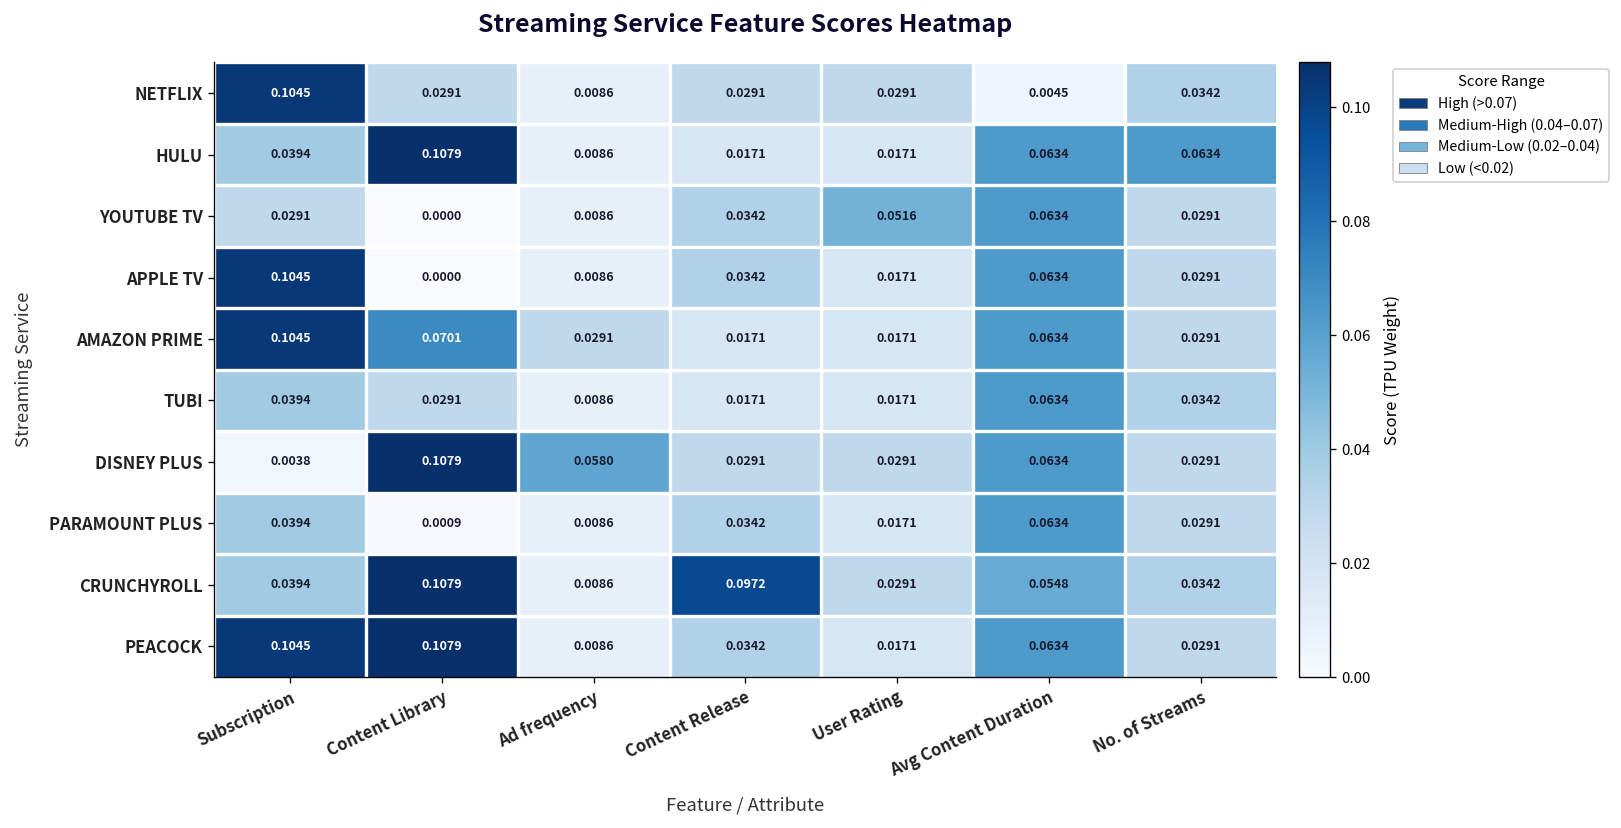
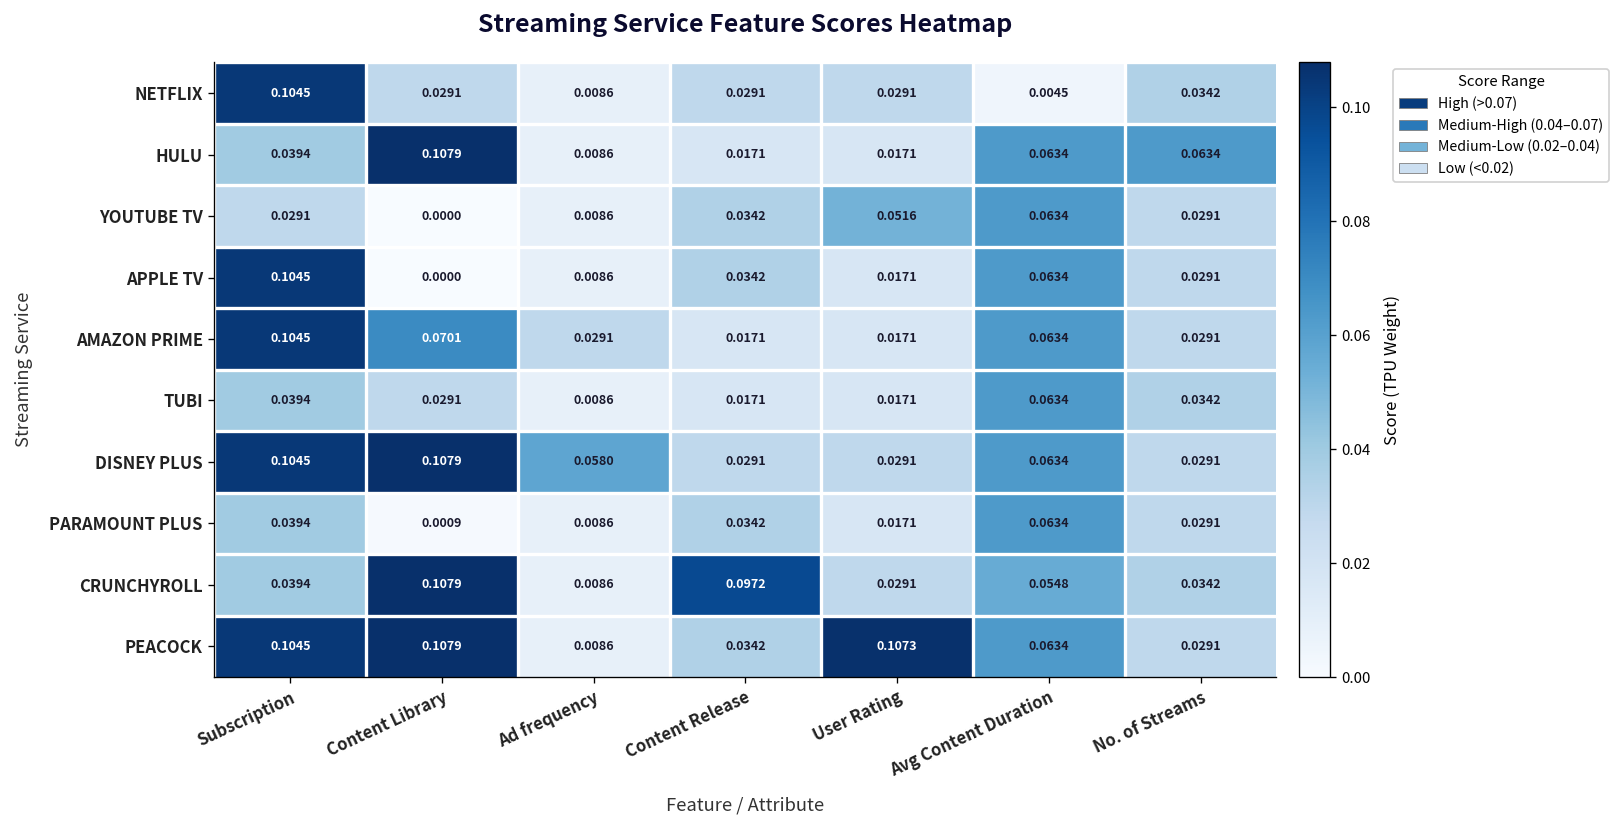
  {
    "NETFLIX": {
      "Subscription": 0.1045,
      "Content Library": 0.0291,
      "Ad frequency": 0.0086,
      "Content Release": 0.0291,
      "User Rating": 0.0291,
      "Avg Content Duration": 0.0045,
      "No. of Streams": 0.0342
    },
    "HULU": {
      "Subscription": 0.0394,
      "Content Library": 0.1079,
      "Ad frequency": 0.0086,
      "Content Release": 0.0171,
      "User Rating": 0.0171,
      "Avg Content Duration": 0.0634,
      "No. of Streams": 0.0634
    },
    "YOUTUBE TV": {
      "Subscription": 0.0291,
      "Content Library": 0.0000,
      "Ad frequency": 0.0086,
      "Content Release": 0.0342,
      "User Rating": 0.0516,
      "Avg Content Duration": 0.0634,
      "No. of Streams": 0.0291
    },
    "APPLE TV": {
      "Subscription": 0.1045,
      "Content Library": 0.0000,
      "Ad frequency": 0.0086,
      "Content Release": 0.0342,
      "User Rating": 0.0171,
      "Avg Content Duration": 0.0634,
      "No. of Streams": 0.0291
    },
    "AMAZON PRIME": {
      "Subscription": 0.1045,
      "Content Library": 0.0701,
      "Ad frequency": 0.0291,
      "Content Release": 0.0171,
      "User Rating": 0.0171,
      "Avg Content Duration": 0.0634,
      "No. of Streams": 0.0291
    },
    "TUBI": {
      "Subscription": 0.0394,
      "Content Library": 0.0291,
      "Ad frequency": 0.0086,
      "Content Release": 0.0171,
      "User Rating": 0.0171,
      "Avg Content Duration": 0.0634,
      "No. of Streams": 0.0342
    },
    "DISNEY PLUS": {
-     "Subscription": 0.0038,
+     "Subscription": 0.1045,
      "Content Library": 0.1079,
      "Ad frequency": 0.0580,
      "Content Release": 0.0291,
      "User Rating": 0.0291,
      "Avg Content Duration": 0.0634,
      "No. of Streams": 0.0291
    },
    "PARAMOUNT PLUS": {
      "Subscription": 0.0394,
      "Content Library": 0.0009,
      "Ad frequency": 0.0086,
      "Content Release": 0.0342,
      "User Rating": 0.0171,
      "Avg Content Duration": 0.0634,
      "No. of Streams": 0.0291
    },
    "CRUNCHYROLL": {
      "Subscription": 0.0394,
      "Content Library": 0.1079,
      "Ad frequency": 0.0086,
      "Content Release": 0.0972,
      "User Rating": 0.0291,
      "Avg Content Duration": 0.0548,
      "No. of Streams": 0.0342
    },
    "PEACOCK": {
      "Subscription": 0.1045,
      "Content Library": 0.1079,
      "Ad frequency": 0.0086,
      "Content Release": 0.0342,
-     "User Rating": 0.0171,
+     "User Rating": 0.1073,
      "Avg Content Duration": 0.0634,
      "No. of Streams": 0.0291
    }
  }
